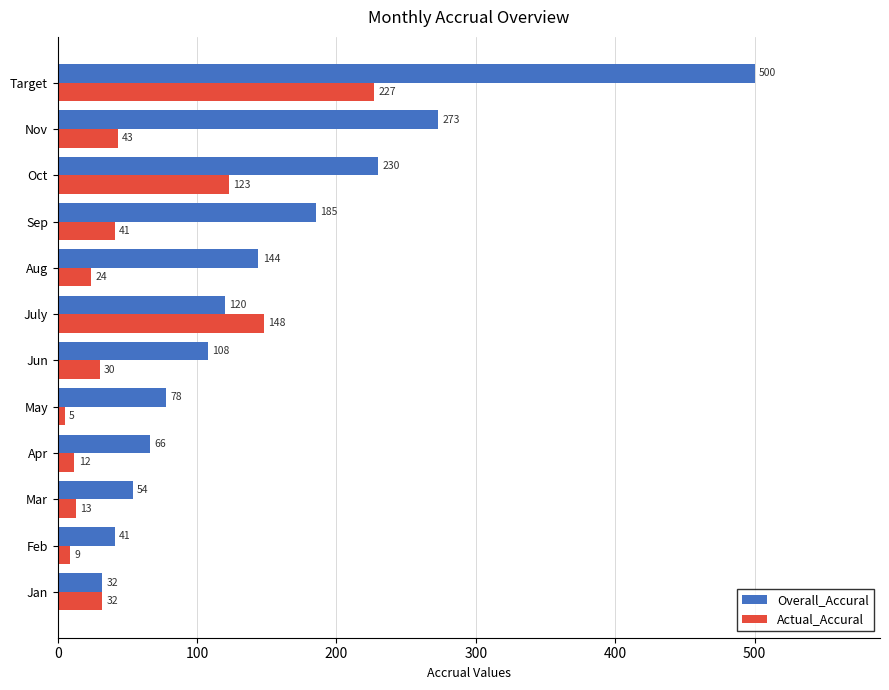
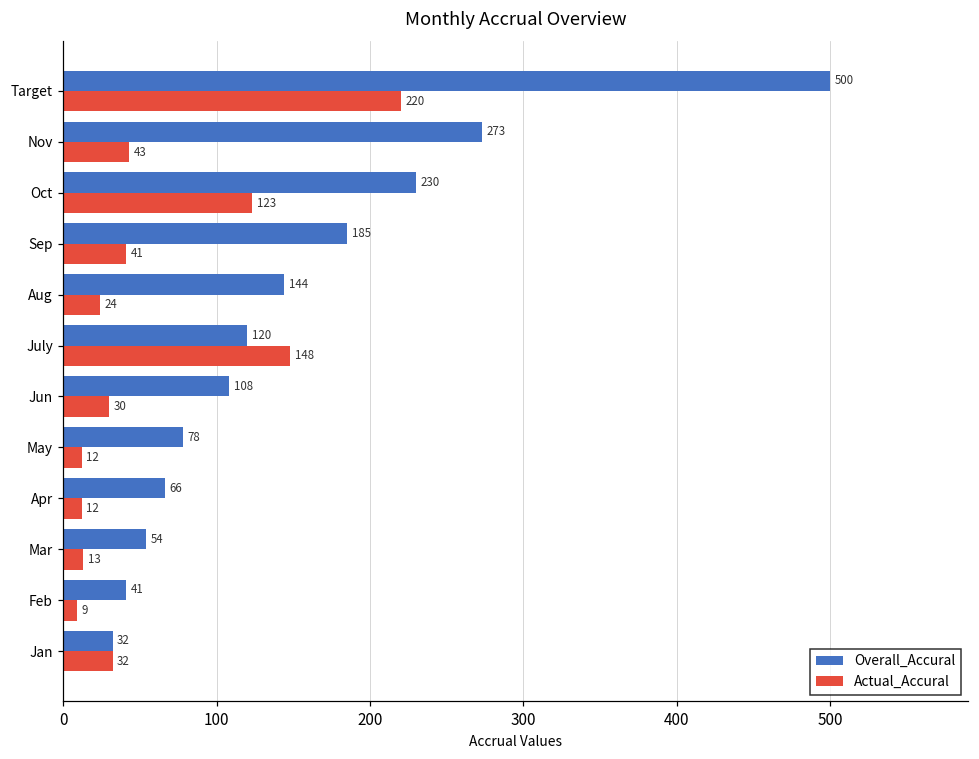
  {
    "Overall_Accural": {
      "Target": 500,
      "Nov": 273,
      "Oct": 230,
      "Sep": 185,
      "Aug": 144,
      "July": 120,
      "Jun": 108,
      "May": 78,
      "Apr": 66,
      "Mar": 54,
      "Feb": 41,
      "Jan": 32
    },
    "Actual_Accural": {
-     "Target": 227,
+     "Target": 220,
      "Nov": 43,
      "Oct": 123,
      "Sep": 41,
      "Aug": 24,
      "July": 148,
      "Jun": 30,
-     "May": 5,
+     "May": 12,
      "Apr": 12,
      "Mar": 13,
      "Feb": 9,
      "Jan": 32
    }
  }
